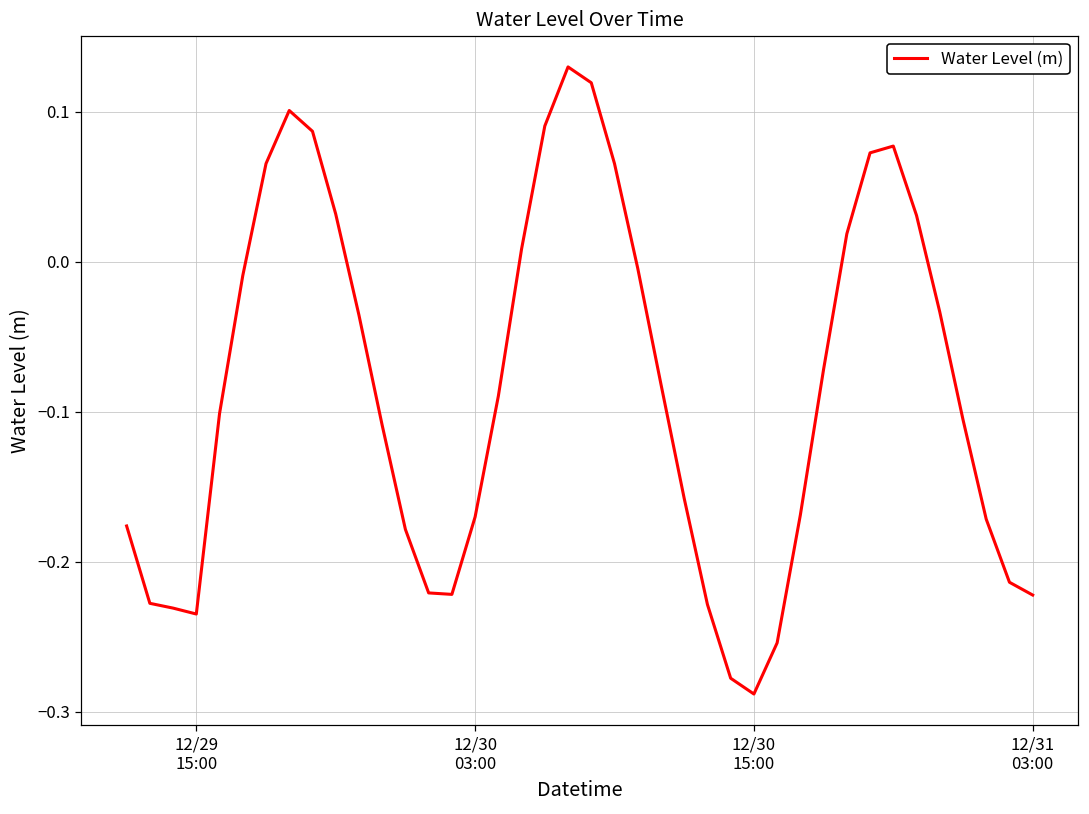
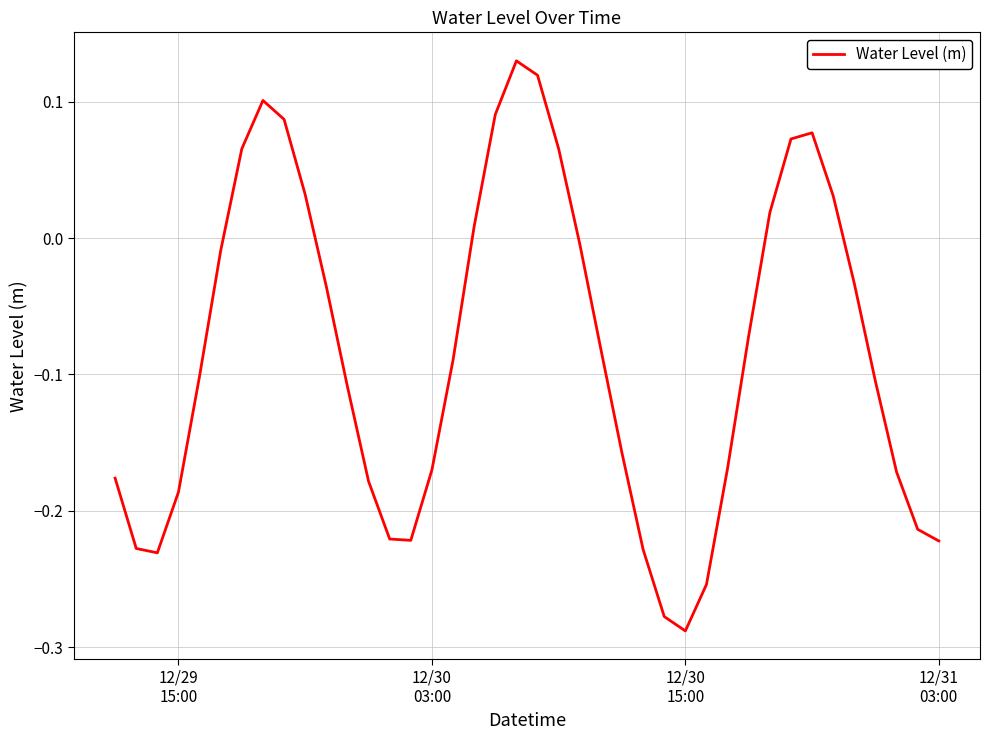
  {
-   "12/29 15:00": -0.235,
+   "12/29 15:00": -0.186,
    "12/30 03:00": -0.170,
    "12/30 15:00": -0.288,
    "12/31 03:00": -0.222
  }
